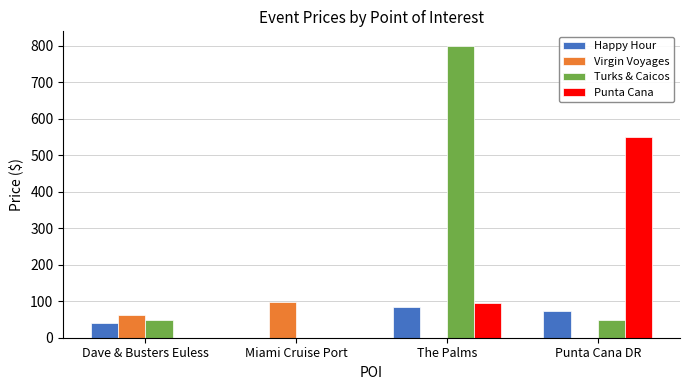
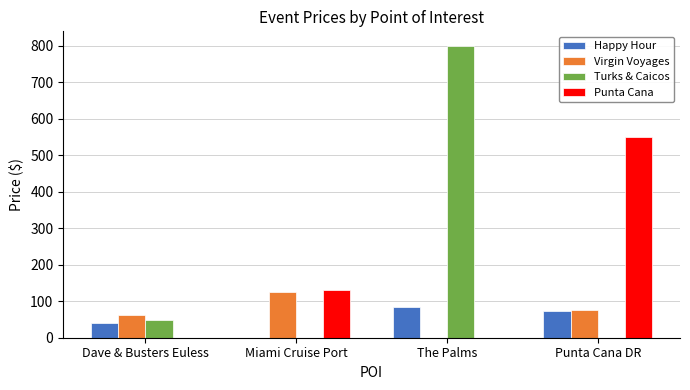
  {
    "Happy Hour": {
      "Dave & Busters Euless": 40,
      "Miami Cruise Port": 0,
      "The Palms": 90,
      "Punta Cana DR": 70
    },
    "Virgin Voyages": {
      "Dave & Busters Euless": 60,
-     "Miami Cruise Port": 100,
+     "Miami Cruise Port": 120,
      "The Palms": 0,
-     "Punta Cana DR": 0
+     "Punta Cana DR": 80
    },
    "Turks & Caicos": {
      "Dave & Busters Euless": 50,
      "Miami Cruise Port": 0,
      "The Palms": 800,
-     "Punta Cana DR": 50
+     "Punta Cana DR": 0
    },
    "Punta Cana": {
      "Dave & Busters Euless": 0,
-     "Miami Cruise Port": 0,
-     "The Palms": 90,
+     "Miami Cruise Port": 130,
+     "The Palms": 0,
      "Punta Cana DR": 550
    }
  }
